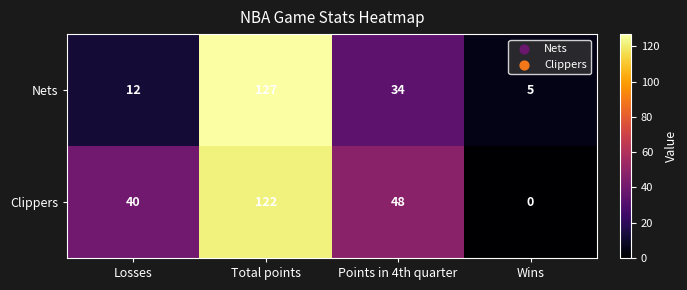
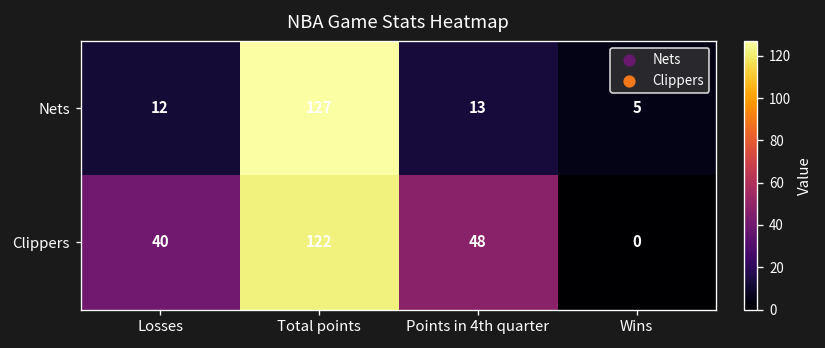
  {
    "Nets": {
      "Losses": 12,
      "Total points": 127,
-     "Points in 4th quarter": 34,
+     "Points in 4th quarter": 13,
      "Wins": 5
    },
    "Clippers": {
      "Losses": 40,
      "Total points": 122,
      "Points in 4th quarter": 48,
      "Wins": 0
    }
  }
